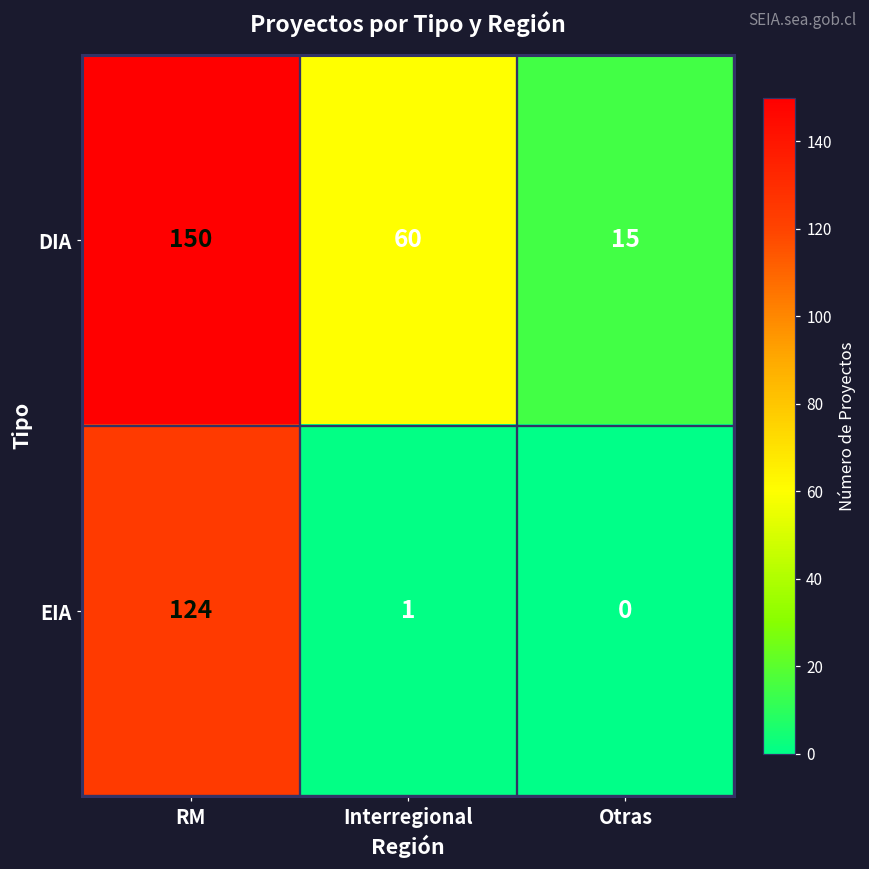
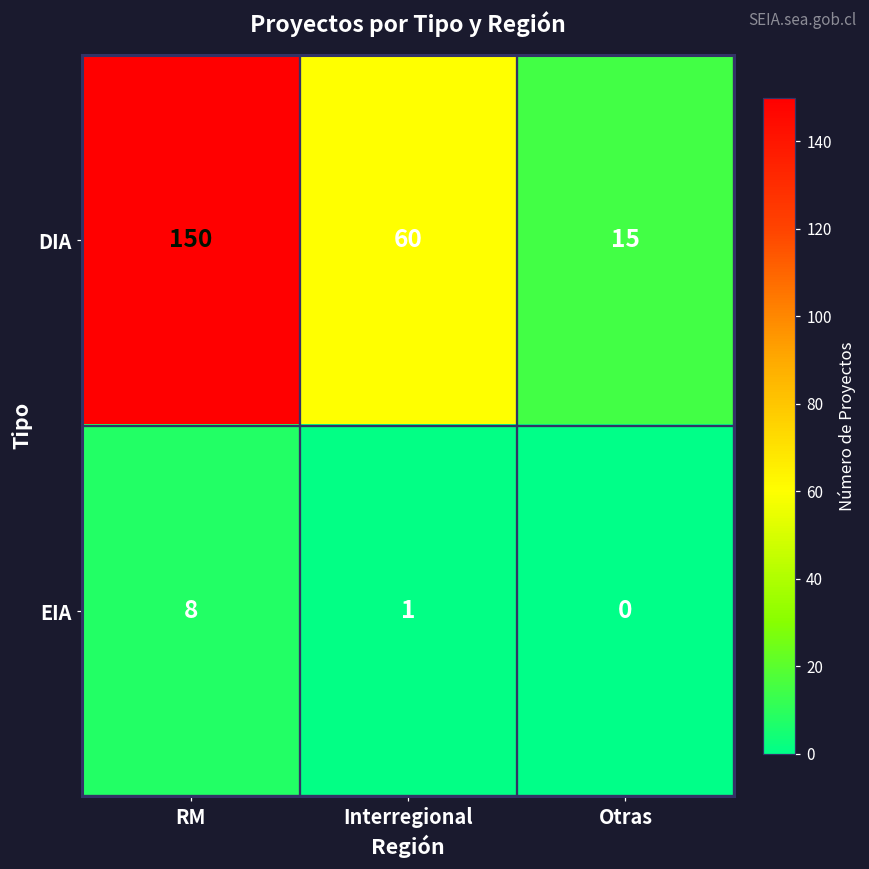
  {
    "DIA": {
      "RM": 150,
      "Interregional": 60,
      "Otras": 15
    },
    "EIA": {
-     "RM": 124,
+     "RM": 8,
      "Interregional": 1,
      "Otras": 0
    }
  }
